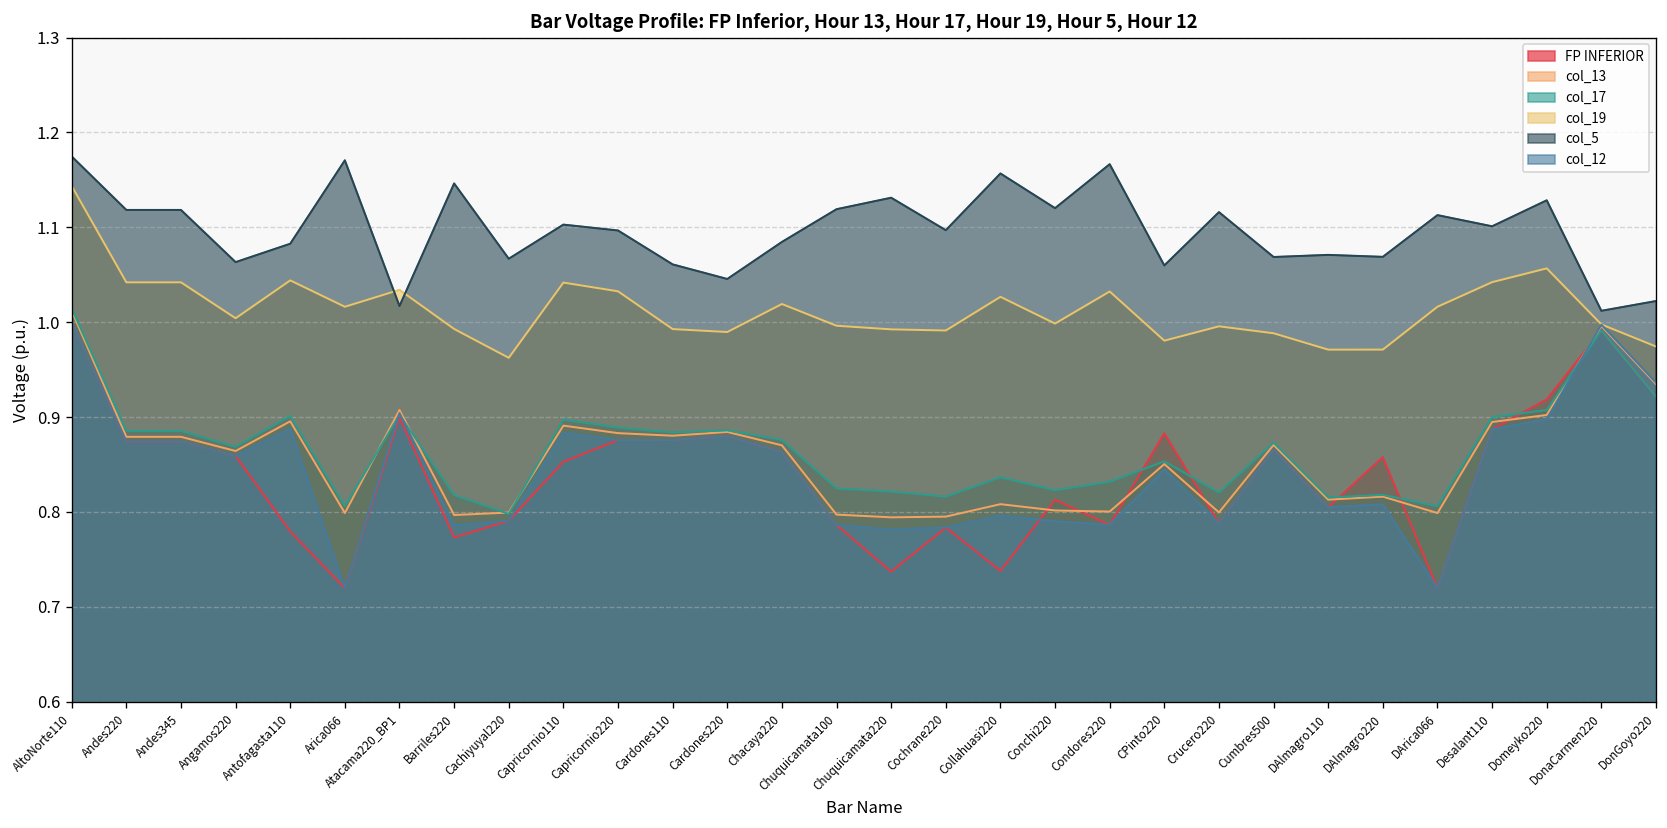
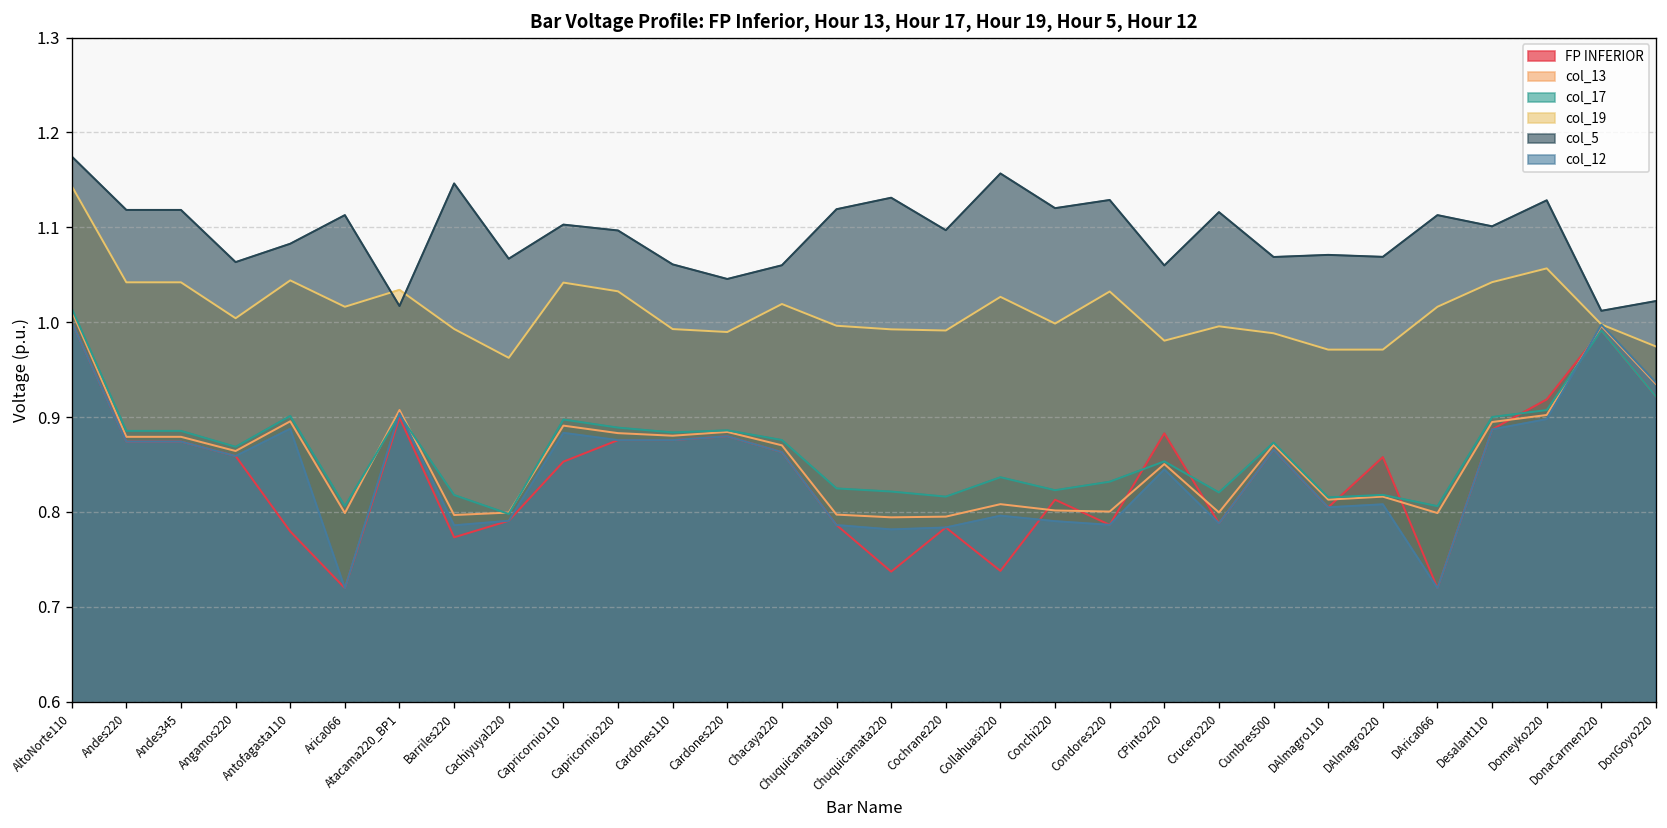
  {
    "FP INFERIOR": {
      "Antofagasta110": 0.78,
      "Barriles220": 0.77,
      "Capricornio110": 0.85,
      "Chuquicamata220": 0.74,
      "Collahuasi220": 0.74,
      "Conchi220": 0.81,
      "CPinto220": 0.88,
      "DAlmagro220": 0.86,
      "Domeyko220": 0.92
    },
    "col_5": {
      "AltoNorte110": 1.17,
      "Andes220": 1.12,
      "Andes345": 1.12,
      "Angamos220": 1.06,
      "Antofagasta110": 1.08,
-     "Arica066": 1.17,
+     "Arica066": 1.11,
      "Atacama220_BP1": 1.02,
      "Barriles220": 1.15,
      "Cachiyuyal220": 1.07,
      "Capricornio110": 1.10,
      "Capricornio220": 1.10,
      "Cardones110": 1.06,
      "Cardones220": 1.05,
-     "Chacaya220": 1.08,
+     "Chacaya220": 1.06,
      "Chuquicamata100": 1.12,
      "Chuquicamata220": 1.13,
      "Cochrane220": 1.10,
      "Collahuasi220": 1.16,
      "Conchi220": 1.12,
-     "Condores220": 1.17,
+     "Condores220": 1.13,
      "CPinto220": 1.06,
      "Crucero220": 1.12,
      "Cumbres500": 1.07,
      "DAlmagro110": 1.07,
      "DAlmagro220": 1.07,
      "DArica066": 1.11,
      "Desalant110": 1.10,
      "Domeyko220": 1.13,
      "DonaCarmen220": 1.01,
      "DonGoyo220": 1.02
    }
  }
